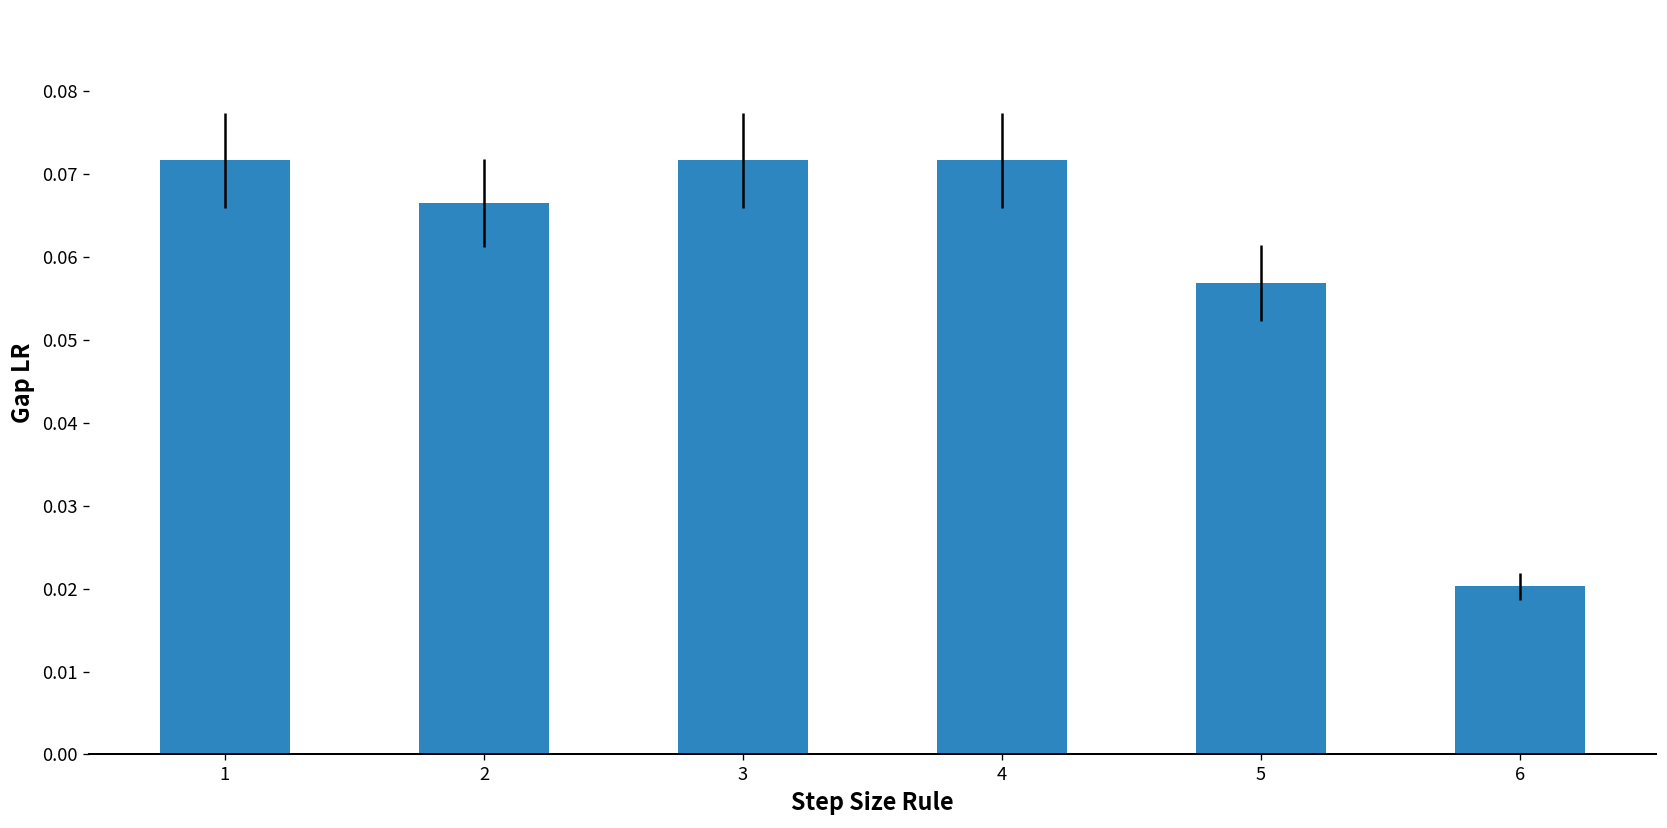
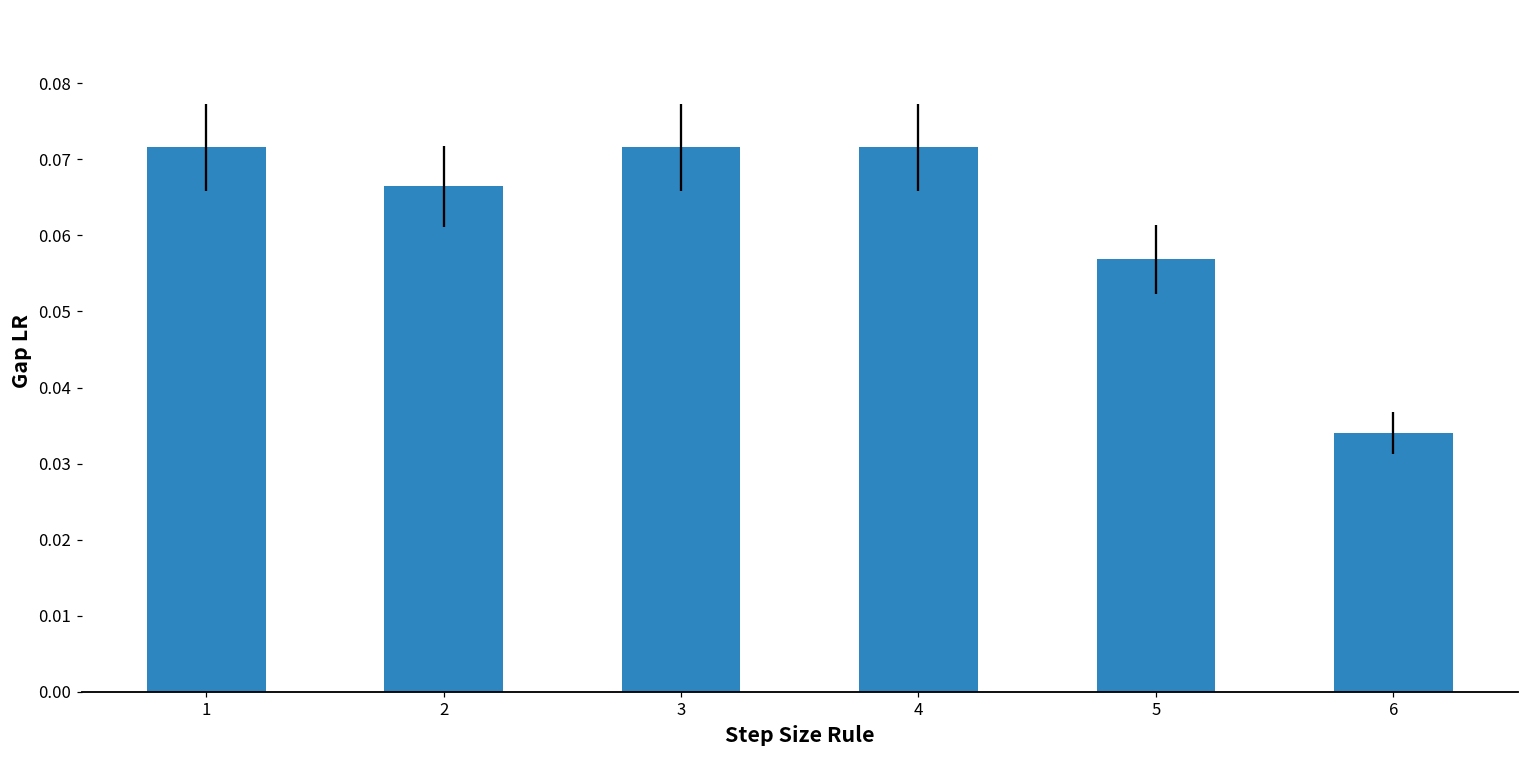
  {
    "1": 0.072,
    "2": 0.066,
    "3": 0.072,
    "4": 0.072,
    "5": 0.057,
-   "6": 0.020
+   "6": 0.034
  }
